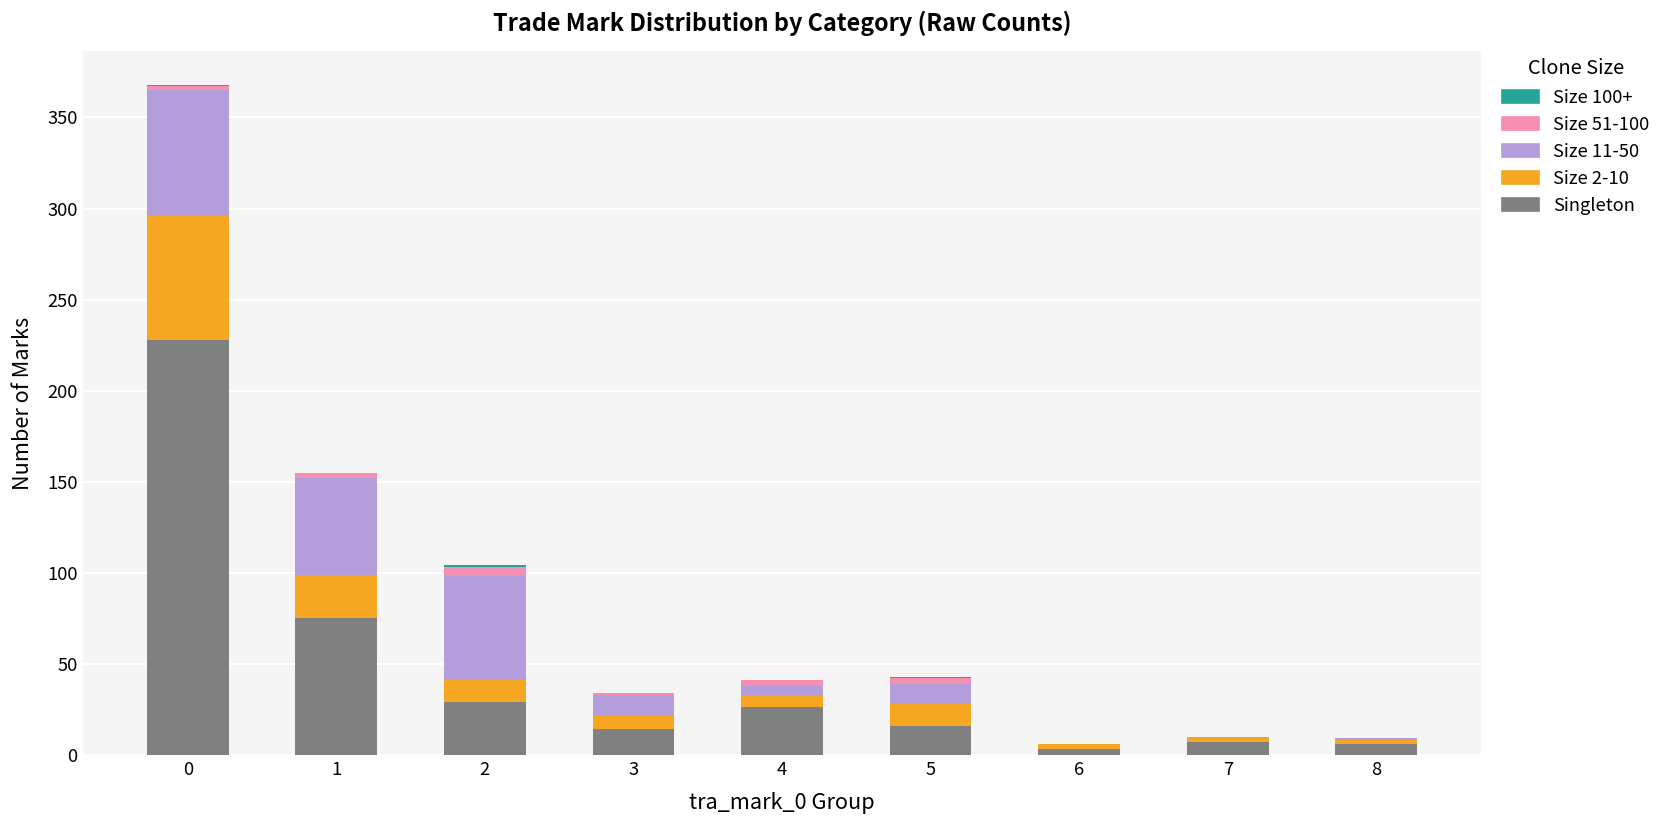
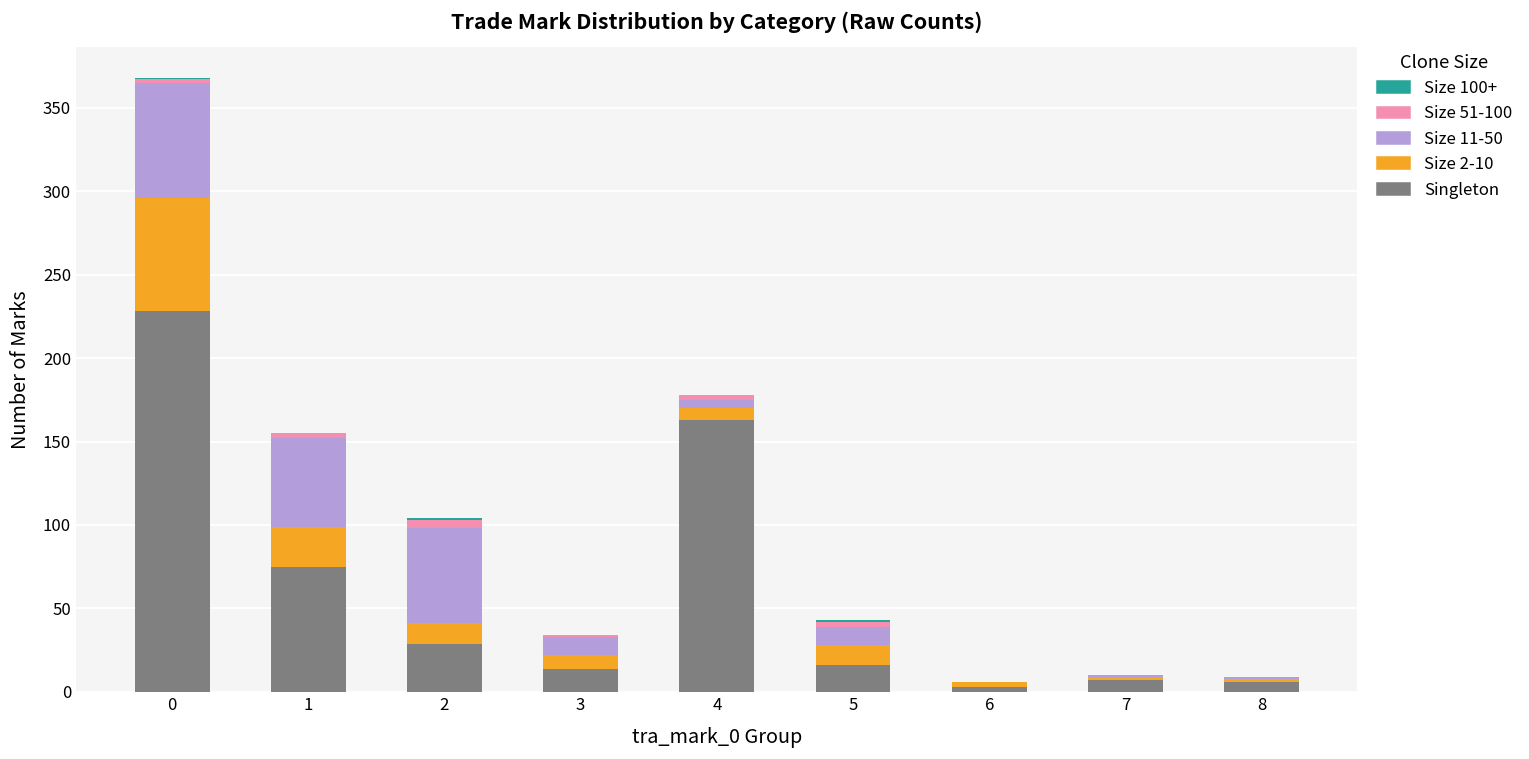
  {
    "Singleton": {
      "0": 228,
      "1": 75,
      "2": 29,
      "3": 14,
-     "4": 26,
+     "4": 163,
      "5": 16,
      "6": 3,
      "7": 7,
      "8": 6
    },
    "Size 2-10": {
      "0": 68,
      "1": 24,
      "2": 12,
      "3": 8,
      "4": 7,
      "5": 12,
      "6": 3,
      "7": 2,
      "8": 2
    },
    "Size 11-50": {
      "0": 69,
      "1": 53,
      "2": 57,
      "3": 11,
      "4": 5,
      "5": 11,
      "6": 0
    },
    "Size 51-100": {
      "0": 2,
      "1": 3,
      "2": 5,
      "4": 3,
      "5": 3,
      "6": 0,
      "7": 0,
      "8": 0
    },
    "Size 100+": {
      "1": 0,
      "3": 0,
      "4": 0,
      "6": 0,
      "7": 0,
      "8": 0
    }
  }
